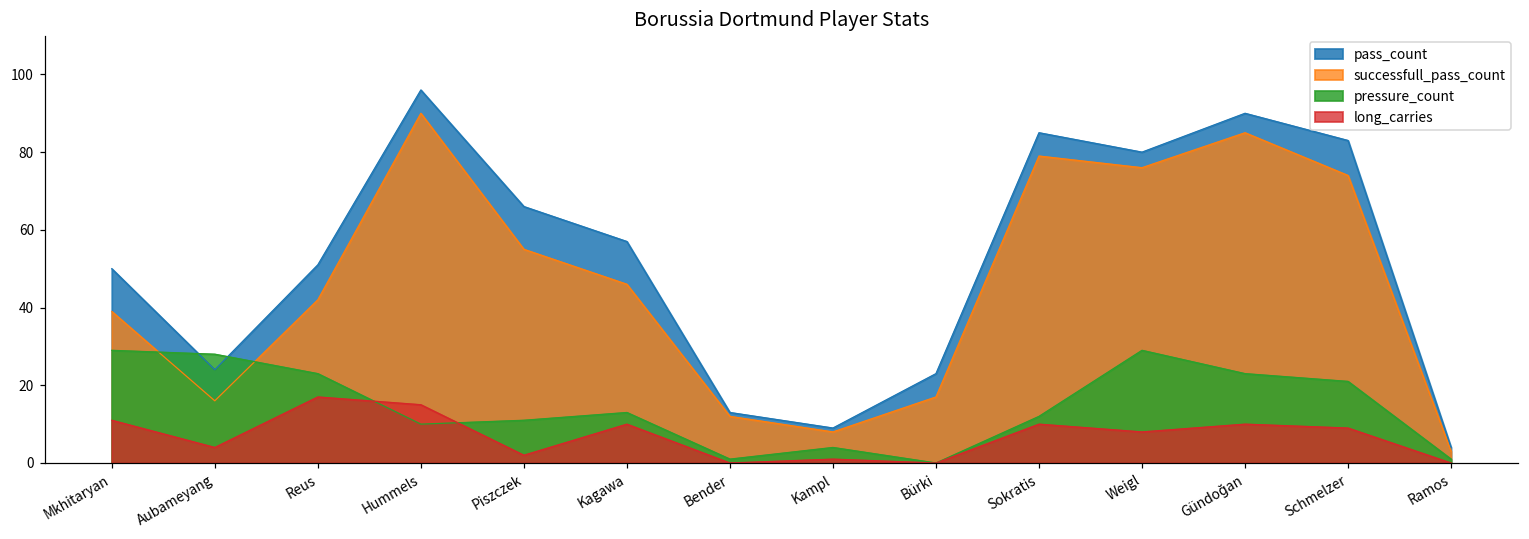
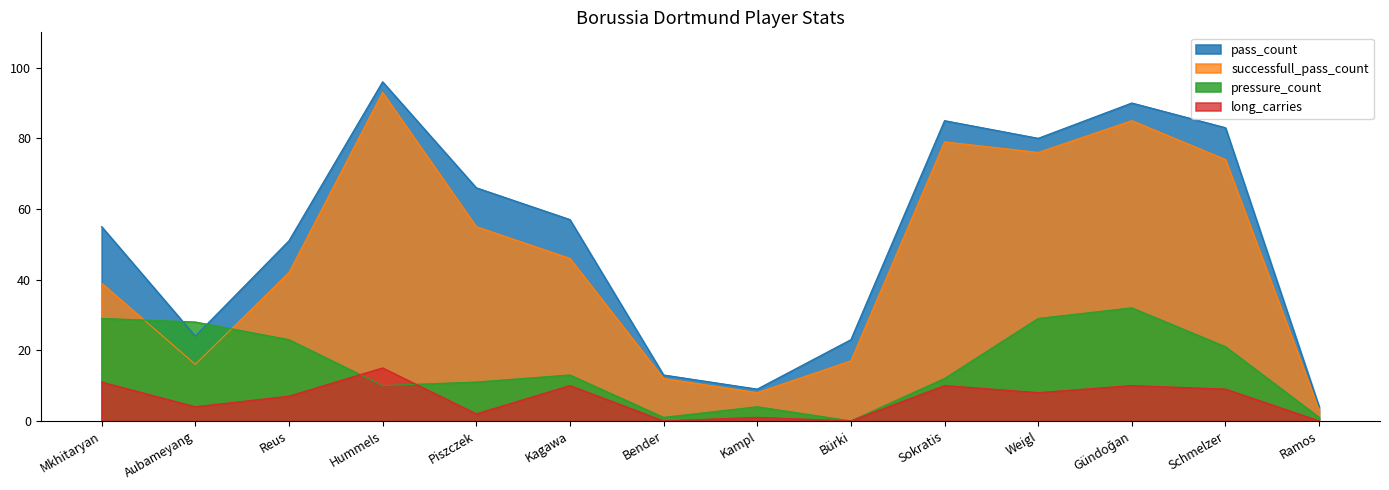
  {
    "pass_count": {
-     "Mkhitaryan": 50,
+     "Mkhitaryan": 55,
      "Aubameyang": 24,
      "Reus": 51,
      "Hummels": 96,
      "Piszczek": 66,
      "Kagawa": 57,
      "Bender": 13,
      "Kampl": 9,
      "Bürki": 23,
      "Sokratis": 85,
      "Weigl": 80,
      "Gündoğan": 90,
      "Schmelzer": 83,
      "Ramos": 4
    },
    "successfull_pass_count": {
      "Mkhitaryan": 39,
      "Aubameyang": 16,
      "Reus": 42,
-     "Hummels": 90,
+     "Hummels": 93,
      "Piszczek": 55,
      "Kagawa": 46,
      "Bender": 12,
      "Kampl": 8,
      "Bürki": 17,
      "Sokratis": 79,
      "Weigl": 76,
      "Gündoğan": 85,
      "Schmelzer": 74,
      "Ramos": 3
    },
    "pressure_count": {
      "Mkhitaryan": 29,
      "Aubameyang": 28,
      "Reus": 23,
      "Hummels": 10,
      "Piszczek": 11,
      "Kagawa": 13,
      "Bender": 1,
      "Kampl": 4,
      "Sokratis": 12,
      "Weigl": 29,
-     "Gündoğan": 23,
+     "Gündoğan": 32,
      "Schmelzer": 21,
      "Ramos": 1
    },
    "long_carries": {
      "Mkhitaryan": 11,
      "Aubameyang": 4,
-     "Reus": 17,
+     "Reus": 7,
      "Hummels": 15,
      "Piszczek": 2,
      "Kagawa": 10,
      "Bender": 0,
      "Kampl": 1,
      "Sokratis": 10,
      "Weigl": 8,
      "Gündoğan": 10,
      "Schmelzer": 9,
      "Ramos": 0
    }
  }
